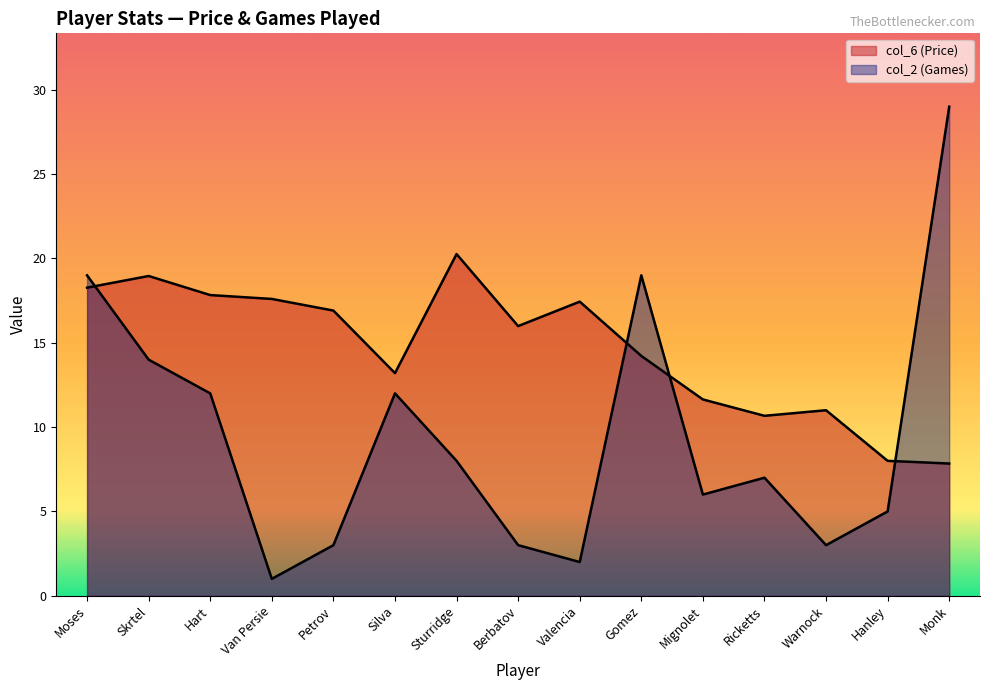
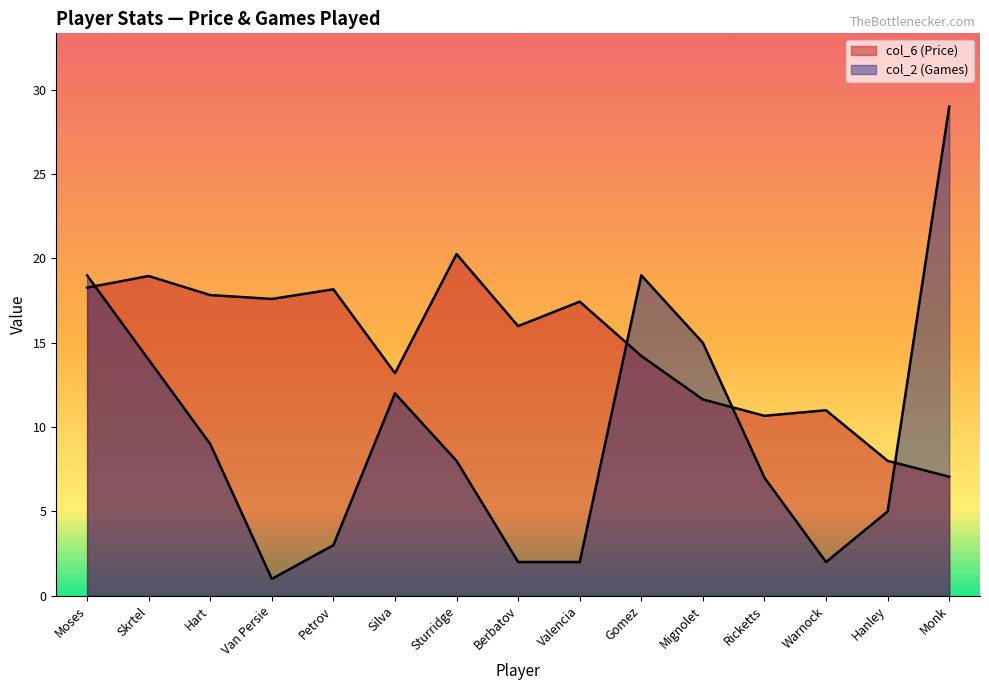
  {
    "col_6 (Price)": {
      "Moses": 18.3,
      "Skrtel": 19.0,
      "Hart": 17.8,
      "Van Persie": 17.6,
-     "Petrov": 16.9,
+     "Petrov": 18.2,
      "Silva": 13.2,
      "Sturridge": 20.3,
      "Berbatov": 16.0,
      "Valencia": 17.4,
      "Gomez": 14.2,
      "Mignolet": 11.6,
      "Ricketts": 10.7,
      "Warnock": 11.0,
      "Hanley": 8.0,
-     "Monk": 7.8
+     "Monk": 7.1
    },
    "col_2 (Games)": {
      "Moses": 19,
      "Skrtel": 14,
-     "Hart": 12,
+     "Hart": 9,
      "Van Persie": 1,
      "Petrov": 3,
      "Silva": 12,
      "Sturridge": 8,
-     "Berbatov": 3,
+     "Berbatov": 2,
      "Valencia": 2,
      "Gomez": 19,
-     "Mignolet": 6,
+     "Mignolet": 15,
      "Ricketts": 7,
-     "Warnock": 3,
+     "Warnock": 2,
      "Hanley": 5,
      "Monk": 29
    }
  }
